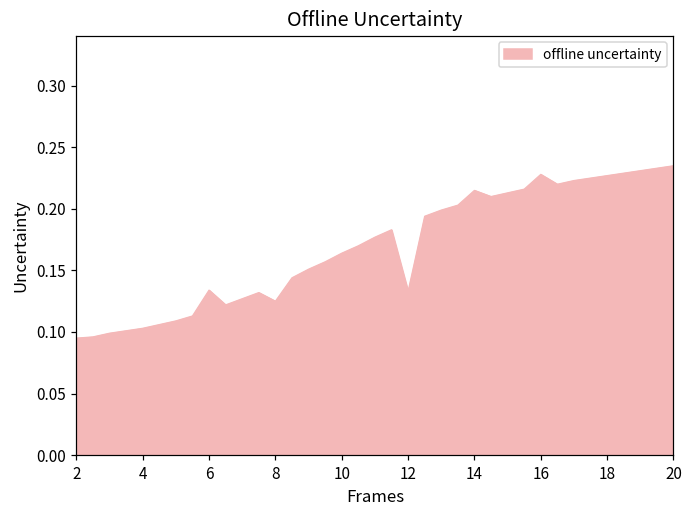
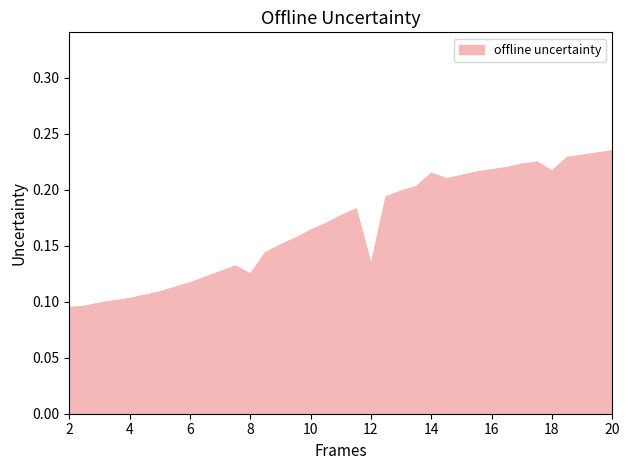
  {
    "2": 0.095,
    "4": 0.103,
-   "6": 0.134,
+   "6": 0.117,
    "8": 0.125,
    "10": 0.164,
    "12": 0.133,
    "14": 0.215,
-   "16": 0.228,
-   "18": 0.227,
+   "16": 0.218,
+   "18": 0.217,
    "20": 0.235
  }
